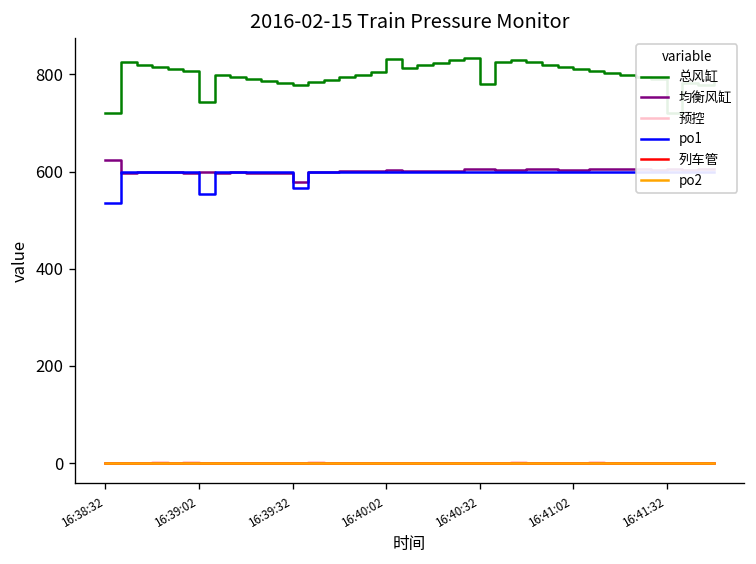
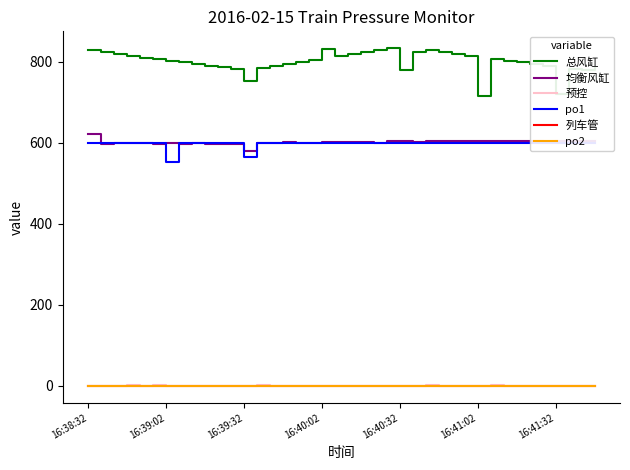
  {
    "总风缸": {
-     "16:38:32": 720,
-     "16:39:02": 740,
-     "16:39:32": 780,
+     "16:38:32": 830,
+     "16:39:02": 800,
+     "16:39:32": 750,
      "16:40:02": 830,
      "16:40:32": 780,
-     "16:41:02": 810
+     "16:41:02": 720
    },
    "均衡风缸": {
      "16:38:32": 620,
      "16:39:02": 600,
      "16:39:32": 580
    },
    "po1": {
-     "16:38:32": 540,
+     "16:38:32": 600,
      "16:39:02": 550,
      "16:39:32": 570
    }
  }
